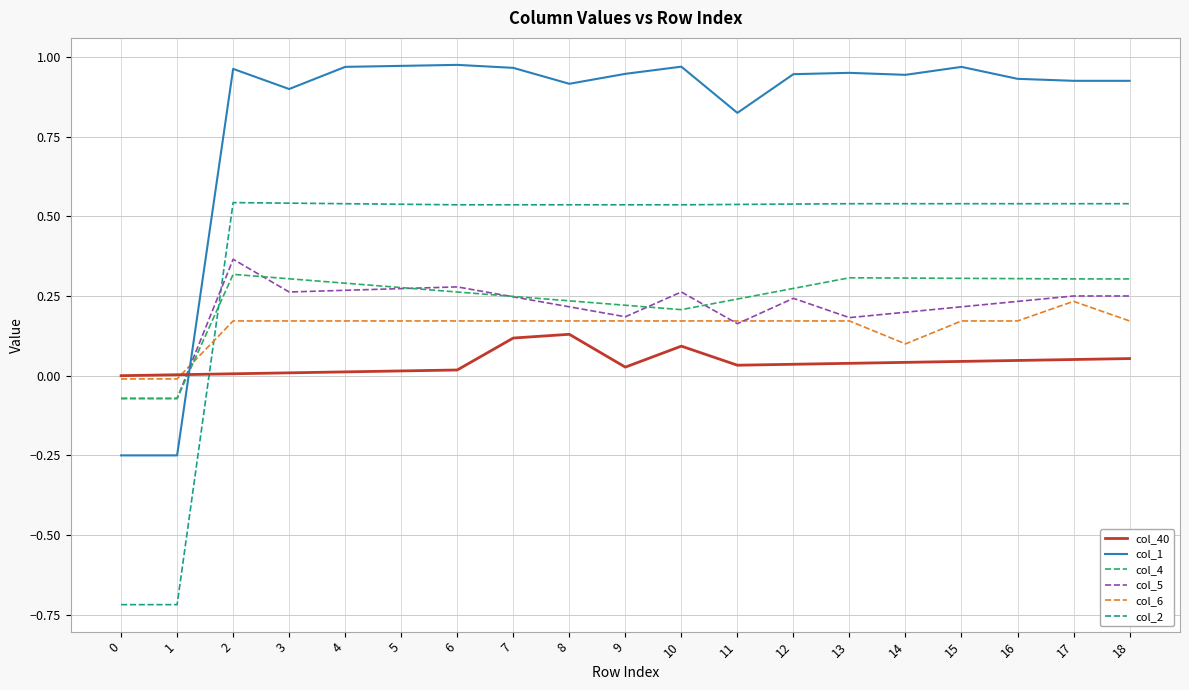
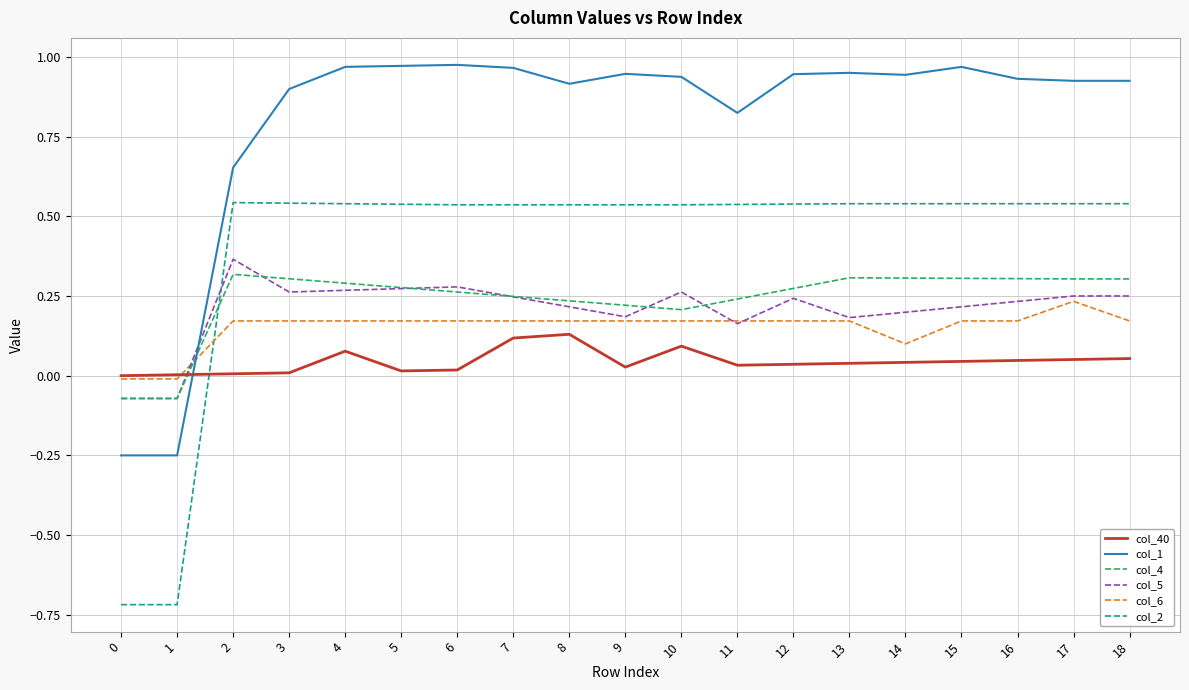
  {
    "col_40": {
      "0": 0.00,
      "1": 0.00,
      "2": 0.01,
      "3": 0.01,
-     "4": 0.01,
+     "4": 0.08,
      "5": 0.01,
      "6": 0.02,
      "7": 0.12,
      "8": 0.13,
      "9": 0.03,
      "10": 0.09,
      "11": 0.03,
      "12": 0.04,
      "13": 0.04,
      "14": 0.04,
      "15": 0.04,
      "16": 0.05,
      "17": 0.05,
      "18": 0.05
    },
    "col_1": {
      "0": -0.25,
      "1": -0.25,
-     "2": 0.96,
+     "2": 0.65,
      "3": 0.90,
      "4": 0.97,
      "5": 0.97,
      "6": 0.98,
      "7": 0.97,
      "8": 0.92,
      "9": 0.95,
-     "10": 0.97,
+     "10": 0.94,
      "11": 0.82,
      "12": 0.95,
      "13": 0.95,
      "14": 0.94,
      "15": 0.97,
      "16": 0.93,
      "17": 0.93,
      "18": 0.93
    },
    "col_5": {
      "2": 0.37,
      "3": 0.26,
      "4": 0.27,
      "6": 0.28,
      "8": 0.22,
      "9": 0.18,
      "10": 0.26,
      "11": 0.16,
      "12": 0.24,
      "13": 0.18,
      "14": 0.20,
      "15": 0.22,
      "16": 0.23,
      "17": 0.25,
      "18": 0.25
    },
    "col_6": {
      "0": -0.01,
      "1": -0.01,
      "2": 0.17,
      "3": 0.17,
      "4": 0.17,
      "5": 0.17,
      "6": 0.17,
      "7": 0.17,
      "8": 0.17,
      "9": 0.17,
      "10": 0.17,
      "11": 0.17,
      "12": 0.17,
      "13": 0.17,
      "14": 0.10,
      "15": 0.17,
      "16": 0.17,
      "17": 0.23,
      "18": 0.17
    }
  }
